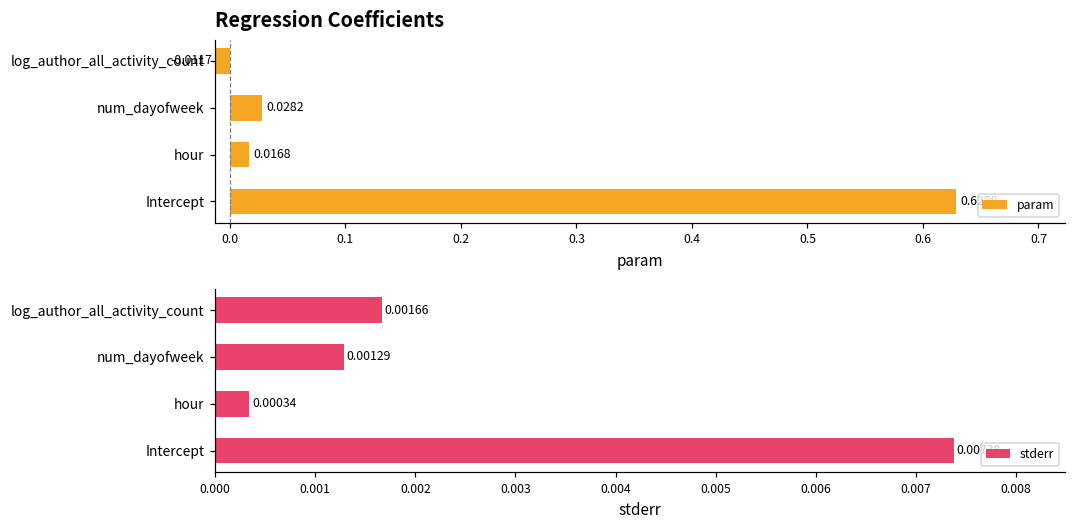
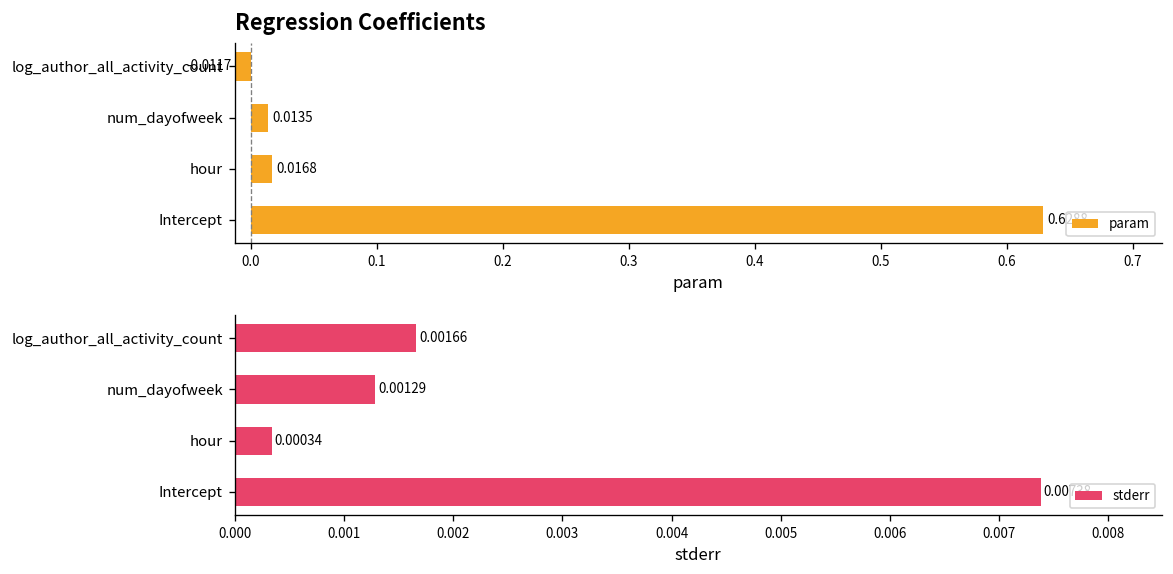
  {
    "Regression Coefficients": {
      "log_author_all_activity_count": -0.0117,
-     "num_dayofweek": 0.0282,
+     "num_dayofweek": 0.0135,
      "hour": 0.0168
    }
  }
